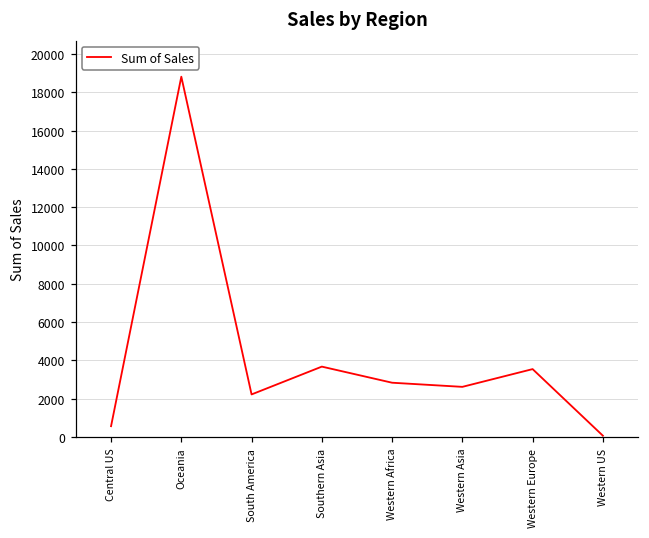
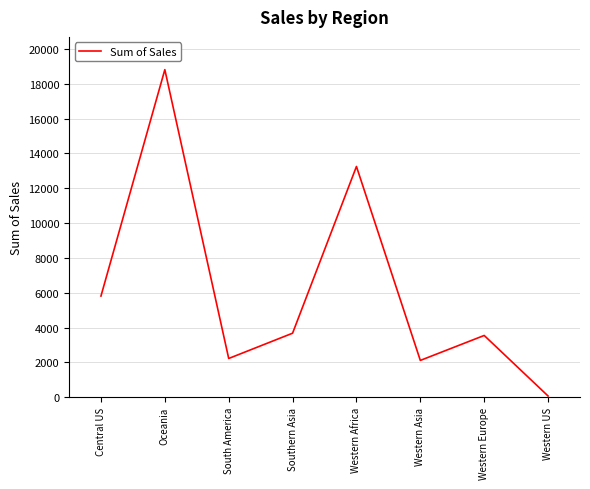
  {
-   "Central US": 600,
+   "Central US": 5800,
    "Oceania": 18800,
    "South America": 2200,
    "Southern Asia": 3700,
-   "Western Africa": 2800,
-   "Western Asia": 2600,
+   "Western Africa": 13300,
+   "Western Asia": 2100,
    "Western Europe": 3500,
    "Western US": 100
  }
